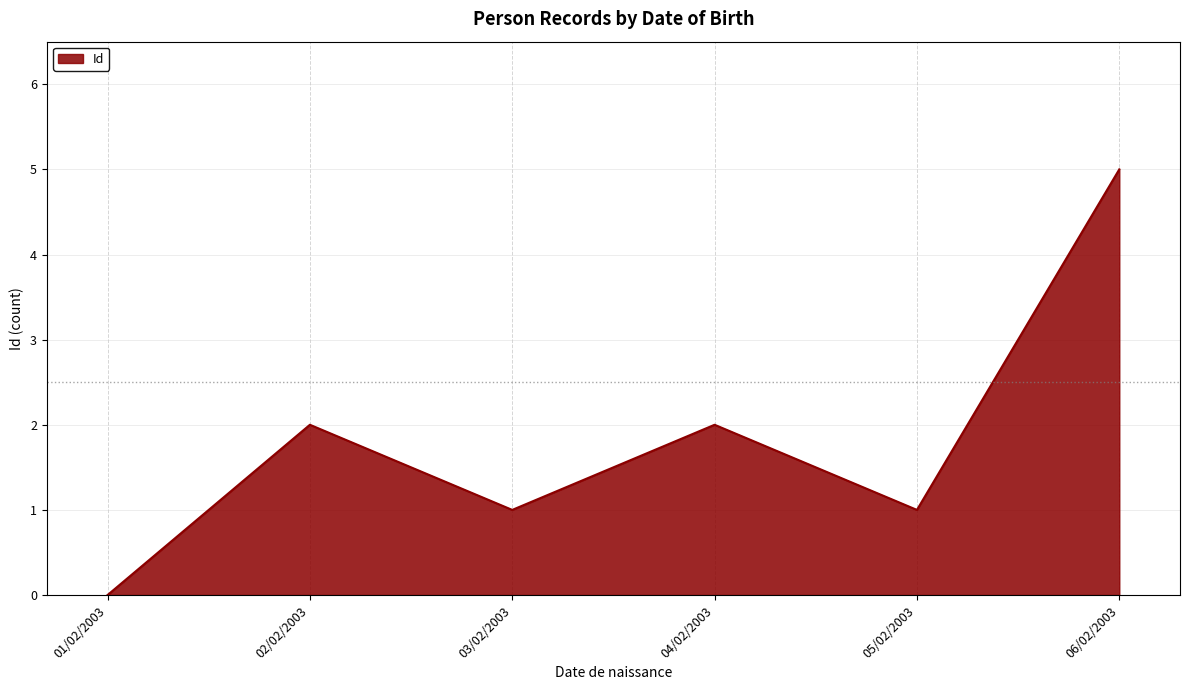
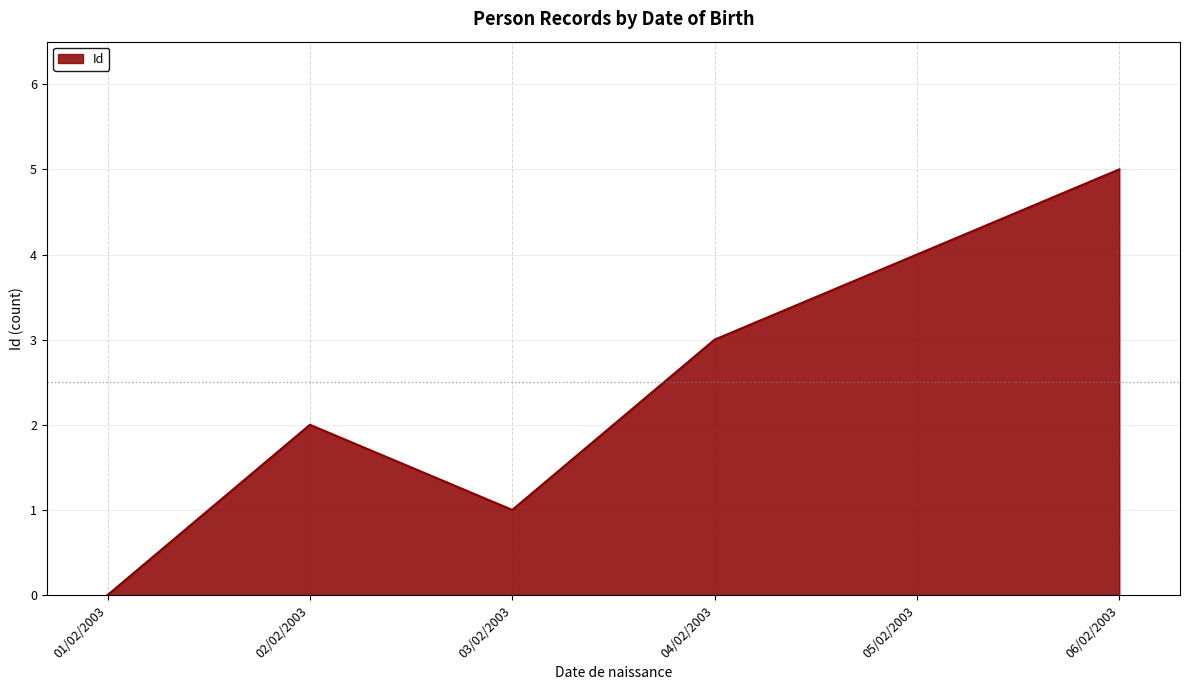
  {
    "01/02/2003": 0,
    "02/02/2003": 2,
    "03/02/2003": 1,
-   "04/02/2003": 2,
-   "05/02/2003": 1,
+   "04/02/2003": 3,
+   "05/02/2003": 4,
    "06/02/2003": 5
  }
